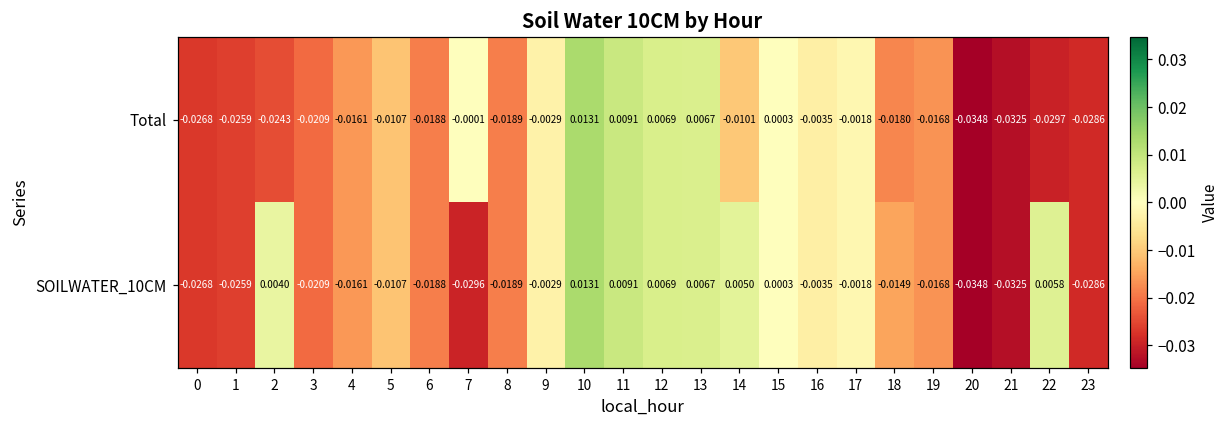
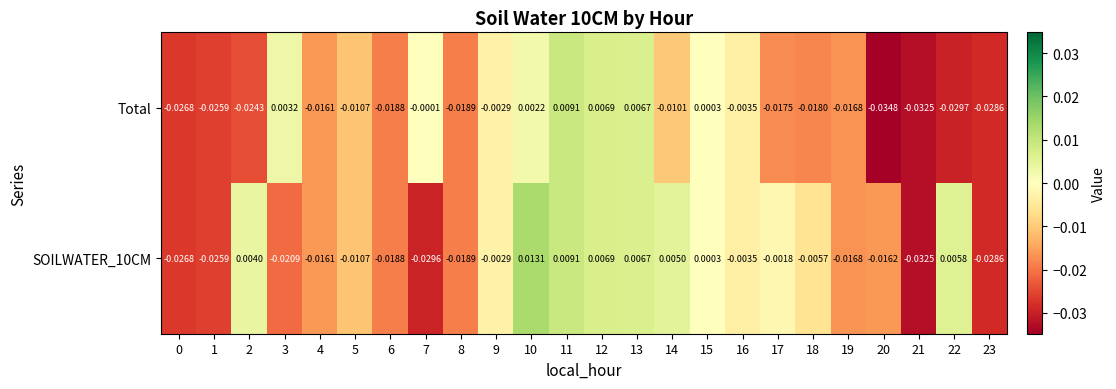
  {
    "Total": {
      "0": -0.0268,
      "1": -0.0259,
      "2": -0.0243,
-     "3": -0.0209,
+     "3": 0.0032,
      "4": -0.0161,
      "5": -0.0107,
      "6": -0.0188,
      "7": -0.0001,
      "8": -0.0189,
      "9": -0.0029,
-     "10": 0.0131,
+     "10": 0.0022,
      "11": 0.0091,
      "12": 0.0069,
      "13": 0.0067,
      "14": -0.0101,
      "15": 0.0003,
      "16": -0.0035,
-     "17": -0.0018,
+     "17": -0.0175,
      "18": -0.0180,
      "19": -0.0168,
      "20": -0.0348,
      "21": -0.0325,
      "22": -0.0297,
      "23": -0.0286
    },
    "SOILWATER_10CM": {
      "0": -0.0268,
      "1": -0.0259,
      "2": 0.0040,
      "3": -0.0209,
      "4": -0.0161,
      "5": -0.0107,
      "6": -0.0188,
      "7": -0.0296,
      "8": -0.0189,
      "9": -0.0029,
      "10": 0.0131,
      "11": 0.0091,
      "12": 0.0069,
      "13": 0.0067,
      "14": 0.0050,
      "15": 0.0003,
      "16": -0.0035,
      "17": -0.0018,
-     "18": -0.0149,
+     "18": -0.0057,
      "19": -0.0168,
-     "20": -0.0348,
+     "20": -0.0162,
      "21": -0.0325,
      "22": 0.0058,
      "23": -0.0286
    }
  }
